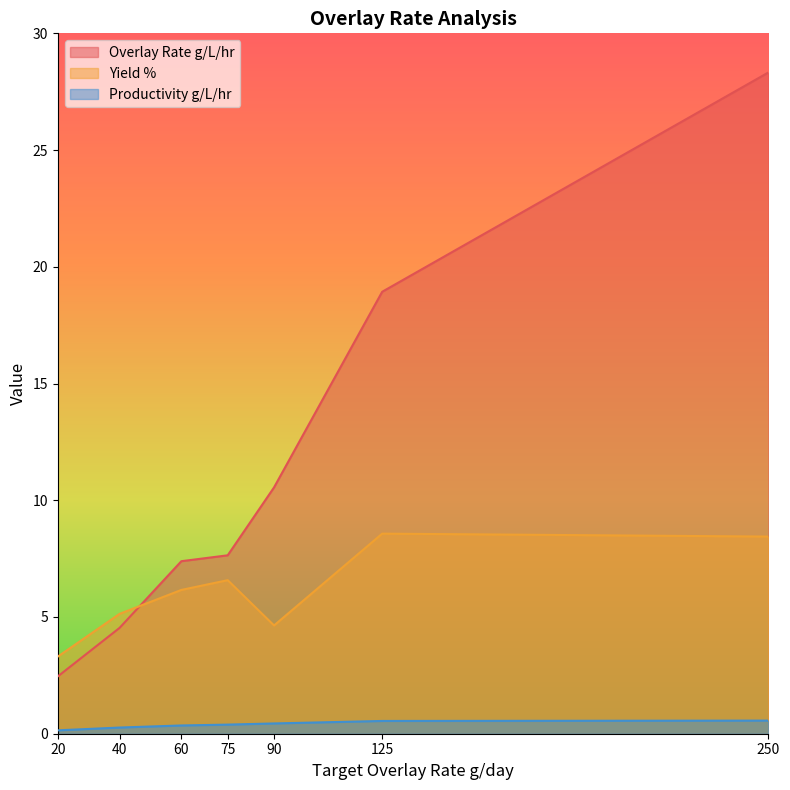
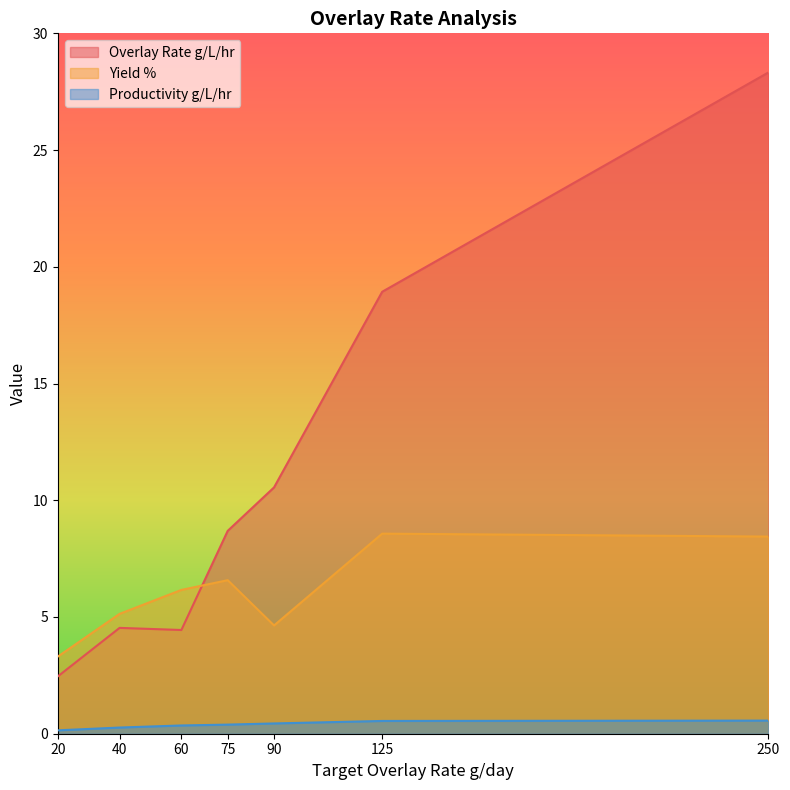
  {
    "Overlay Rate g/L/hr": {
      "20": 2.5,
      "40": 4.5,
-     "60": 7.4,
-     "75": 7.6,
+     "60": 4.4,
+     "75": 8.7,
      "90": 10.6,
      "125": 18.9,
      "250": 28.3
    },
    "Yield %": {
      "20": 3.3,
      "40": 5.1,
      "60": 6.2,
      "75": 6.6,
      "90": 4.6,
      "125": 8.6,
      "250": 8.4
    },
    "Productivity g/L/hr": {
      "20": 0.1,
      "40": 0.3,
      "60": 0.4,
      "75": 0.4,
      "90": 0.4,
      "125": 0.5,
      "250": 0.6
    }
  }
